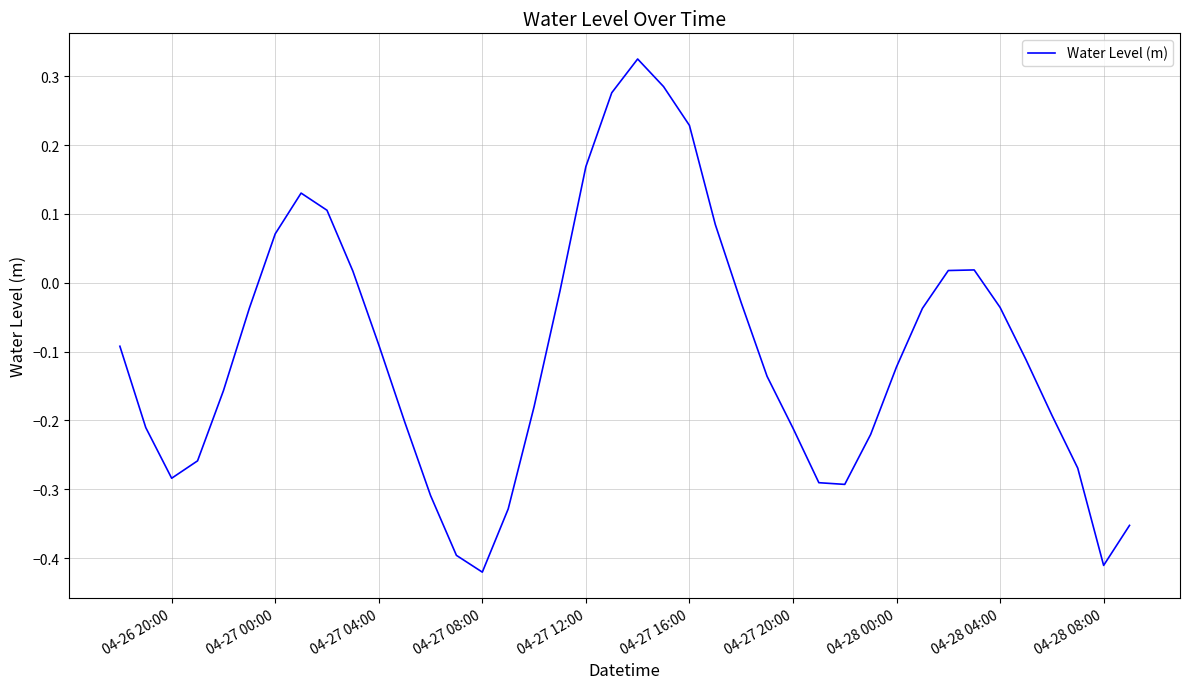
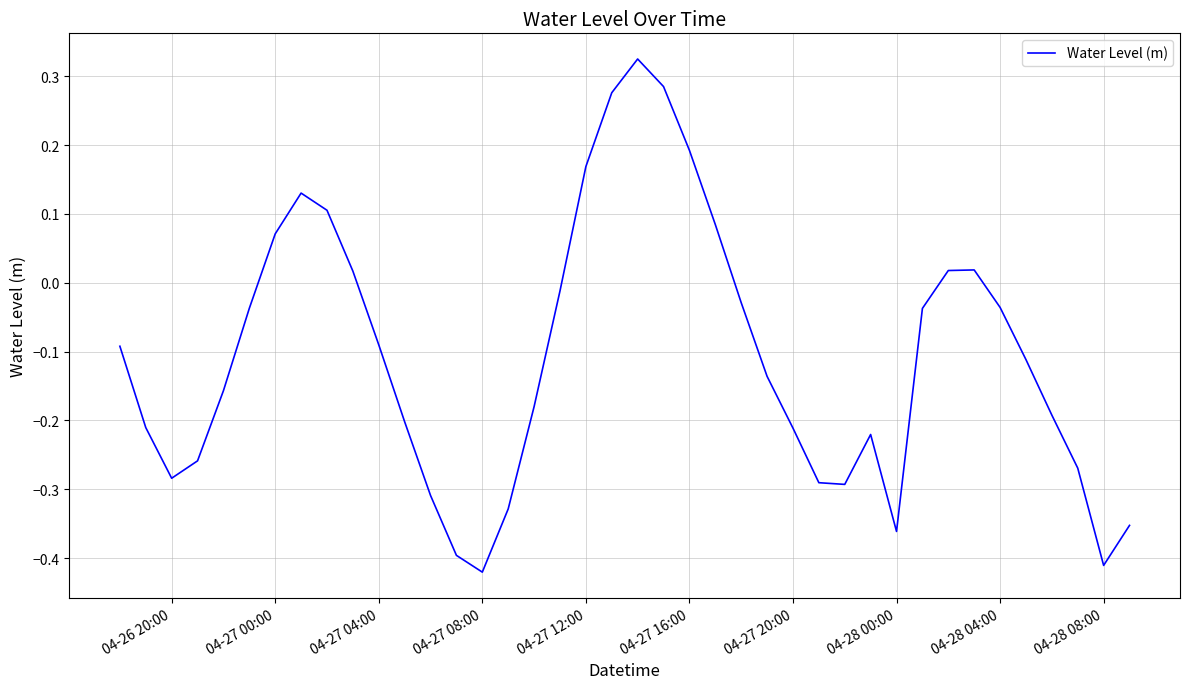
  {
    "04-26 20:00": -0.28,
    "04-27 00:00": 0.07,
    "04-27 04:00": -0.09,
    "04-27 08:00": -0.42,
    "04-27 12:00": 0.17,
-   "04-27 16:00": 0.23,
+   "04-27 16:00": 0.19,
    "04-27 20:00": -0.21,
-   "04-28 00:00": -0.12,
+   "04-28 00:00": -0.36,
    "04-28 04:00": -0.04,
    "04-28 08:00": -0.41
  }
